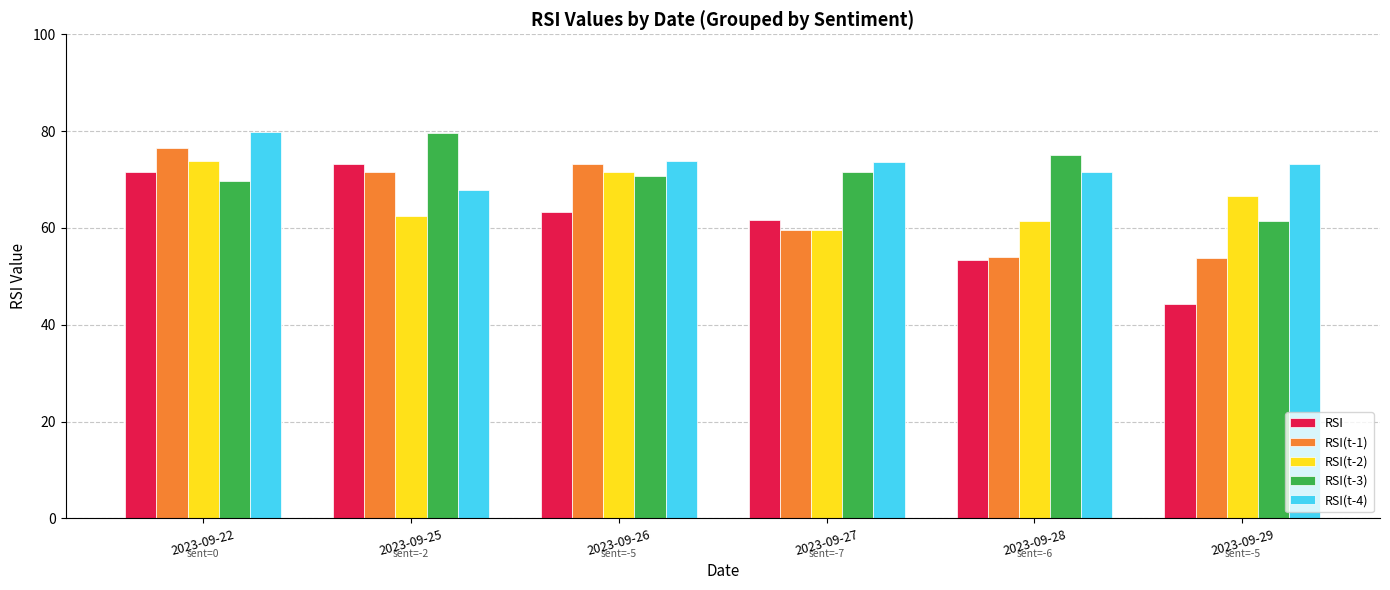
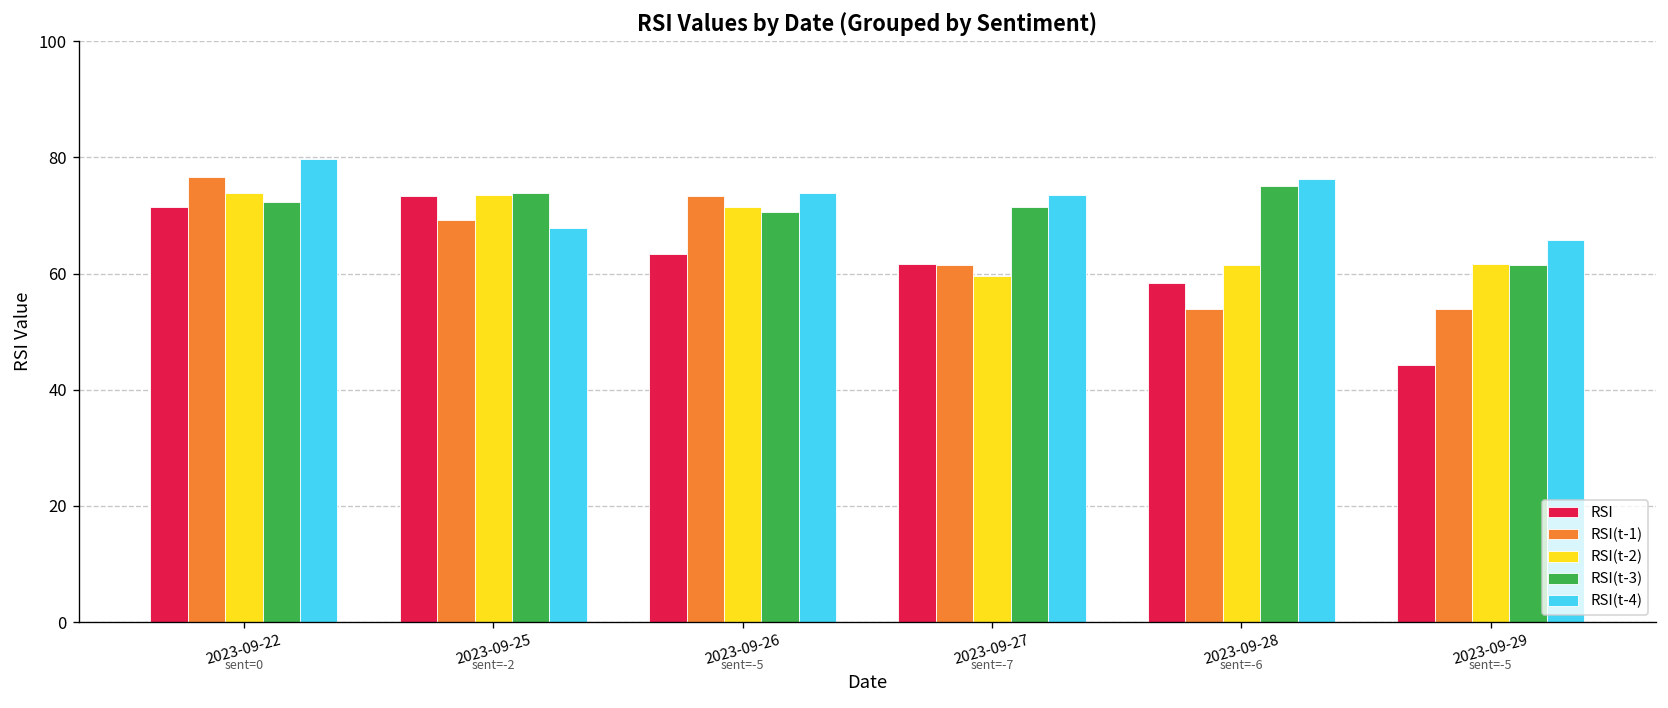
  {
    "RSI": {
      "2023-09-22": 71,
      "2023-09-25": 73,
      "2023-09-26": 63,
      "2023-09-27": 62,
-     "2023-09-28": 53,
+     "2023-09-28": 58,
      "2023-09-29": 44
    },
    "RSI(t-1)": {
      "2023-09-22": 77,
-     "2023-09-25": 71,
+     "2023-09-25": 69,
      "2023-09-26": 73,
-     "2023-09-27": 60,
+     "2023-09-27": 61,
      "2023-09-28": 54,
      "2023-09-29": 54
    },
    "RSI(t-2)": {
      "2023-09-22": 74,
-     "2023-09-25": 62,
+     "2023-09-25": 74,
      "2023-09-26": 71,
      "2023-09-27": 60,
      "2023-09-28": 61,
-     "2023-09-29": 67
+     "2023-09-29": 62
    },
    "RSI(t-3)": {
-     "2023-09-22": 70,
-     "2023-09-25": 80,
+     "2023-09-22": 72,
+     "2023-09-25": 74,
      "2023-09-26": 71,
      "2023-09-27": 71,
      "2023-09-28": 75,
      "2023-09-29": 61
    },
    "RSI(t-4)": {
      "2023-09-22": 80,
      "2023-09-25": 68,
      "2023-09-26": 74,
      "2023-09-27": 74,
-     "2023-09-28": 71,
-     "2023-09-29": 73
+     "2023-09-28": 76,
+     "2023-09-29": 66
    }
  }
